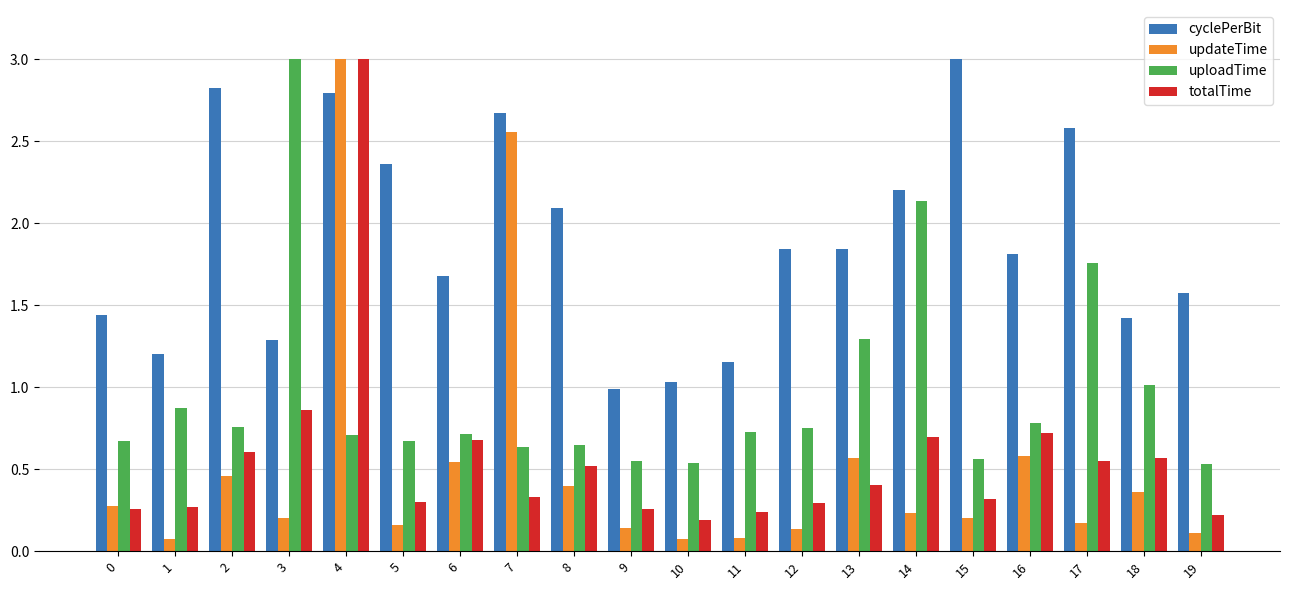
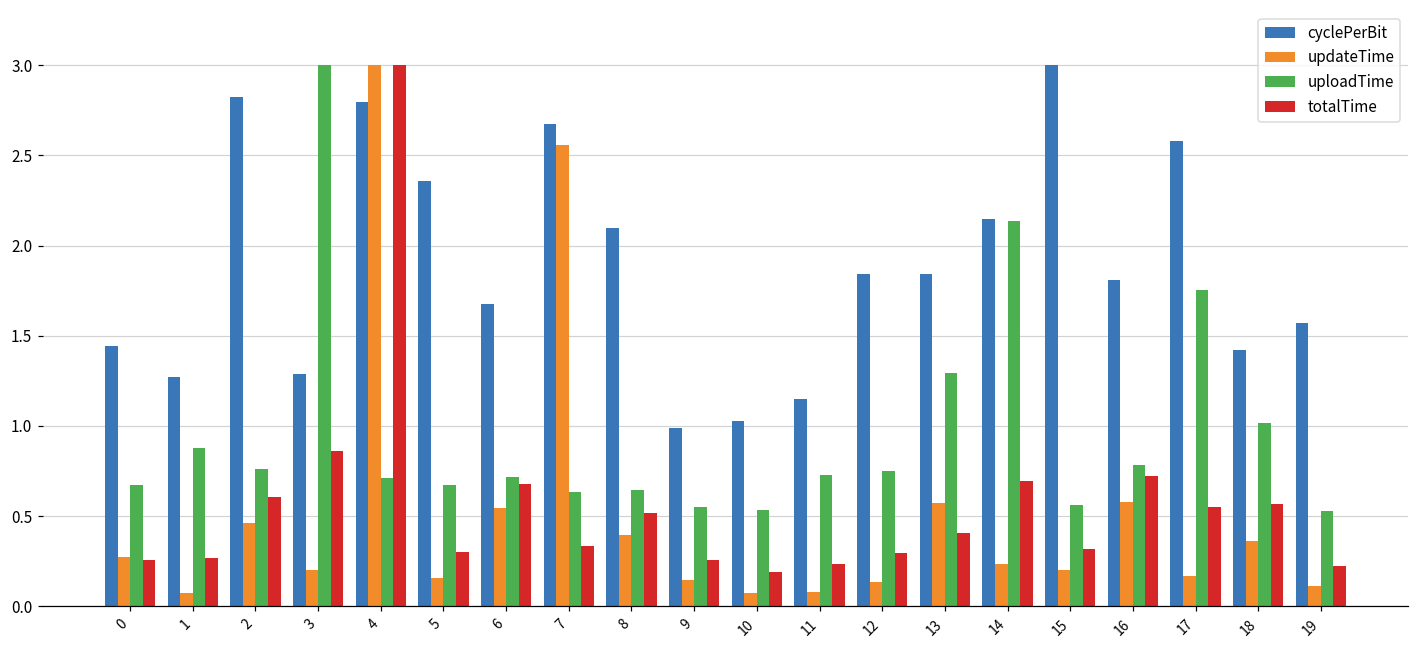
  {
    "cyclePerBit": {
      "0": 1.44,
-     "1": 1.20,
+     "1": 1.27,
      "2": 2.82,
      "3": 1.29,
      "4": 2.79,
      "5": 2.36,
      "6": 1.68,
      "7": 2.67,
      "8": 2.10,
      "9": 0.99,
      "10": 1.03,
      "11": 1.15,
      "12": 1.84,
      "13": 1.84,
-     "14": 2.20,
+     "14": 2.15,
      "15": 3.00,
      "16": 1.81,
      "17": 2.58,
      "18": 1.42,
      "19": 1.57
    },
    "updateTime": {
      "0": 0.27,
      "1": 0.08,
      "2": 0.46,
      "3": 0.20,
      "4": 3.00,
      "5": 0.16,
      "6": 0.55,
      "7": 2.56,
      "8": 0.40,
      "9": 0.14,
      "10": 0.08,
      "11": 0.08,
      "12": 0.13,
      "13": 0.57,
      "14": 0.23,
      "15": 0.20,
      "16": 0.58,
      "17": 0.17,
      "18": 0.36,
      "19": 0.11
    },
    "uploadTime": {
      "0": 0.67,
      "1": 0.88,
      "2": 0.76,
      "3": 3.00,
      "4": 0.71,
      "5": 0.67,
      "6": 0.72,
      "7": 0.64,
      "8": 0.65,
      "9": 0.55,
      "10": 0.54,
      "11": 0.73,
      "12": 0.75,
      "13": 1.29,
      "14": 2.14,
      "15": 0.56,
      "16": 0.78,
      "17": 1.76,
      "18": 1.01,
      "19": 0.53
    },
    "totalTime": {
      "0": 0.26,
      "1": 0.27,
      "2": 0.61,
      "3": 0.86,
      "4": 3.00,
      "5": 0.30,
      "6": 0.68,
      "7": 0.33,
      "8": 0.52,
      "9": 0.26,
      "10": 0.19,
      "11": 0.24,
      "12": 0.29,
      "13": 0.41,
      "14": 0.69,
      "15": 0.32,
      "16": 0.72,
      "17": 0.55,
      "18": 0.57,
      "19": 0.22
    }
  }
